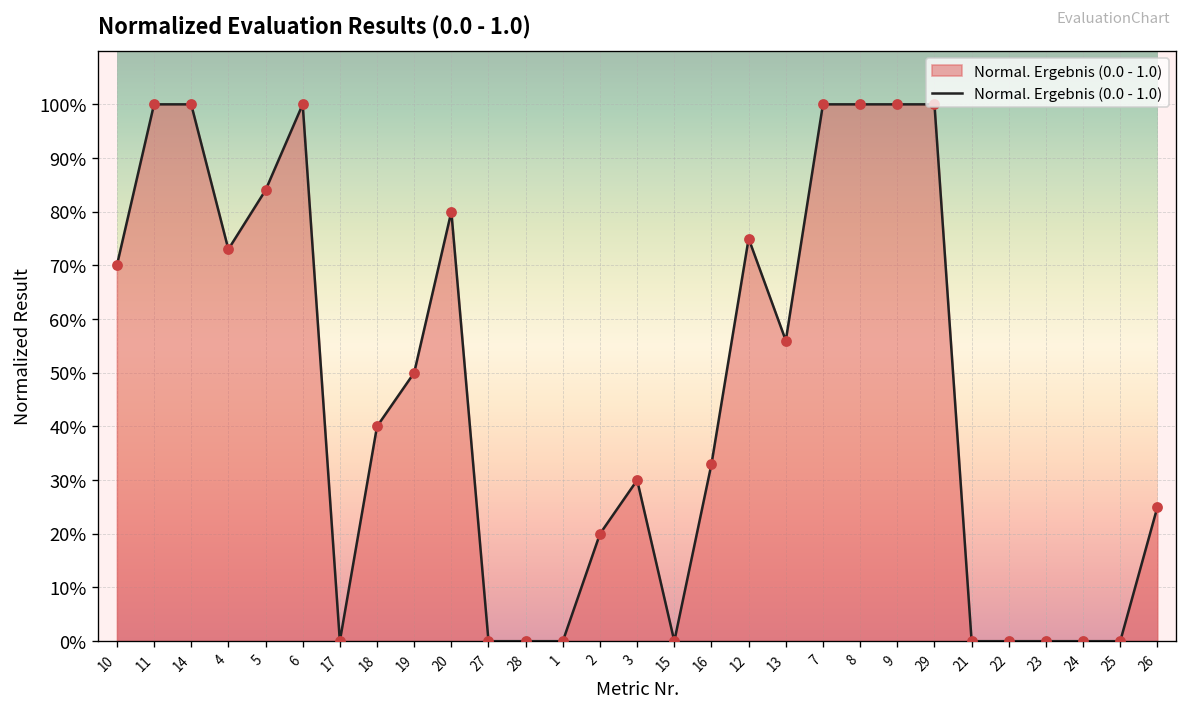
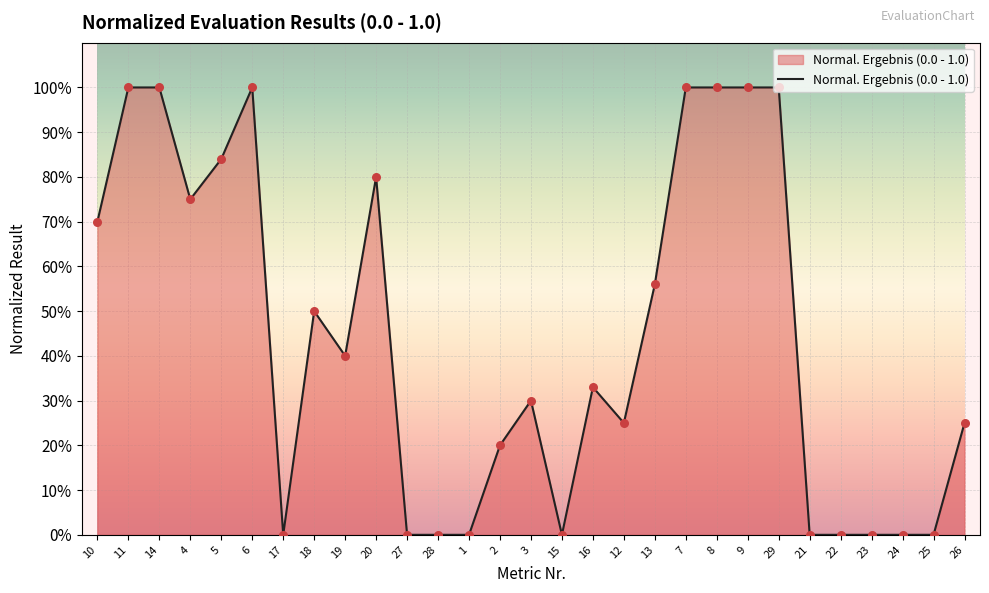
  {
    "10": "70%",
    "11": "100%",
    "14": "100%",
-   "4": "73%",
+   "4": "75%",
    "5": "84%",
    "6": "100%",
    "17": "0%",
-   "18": "40%",
-   "19": "50%",
+   "18": "50%",
+   "19": "40%",
    "20": "80%",
    "27": "0%",
    "28": "0%",
    "1": "0%",
    "2": "20%",
    "3": "30%",
    "15": "0%",
    "16": "33%",
-   "12": "75%",
+   "12": "25%",
    "13": "56%",
    "7": "100%",
    "8": "100%",
    "9": "100%",
    "21": "0%",
    "22": "0%",
    "23": "0%",
    "24": "0%",
    "25": "0%",
    "26": "25%"
  }
